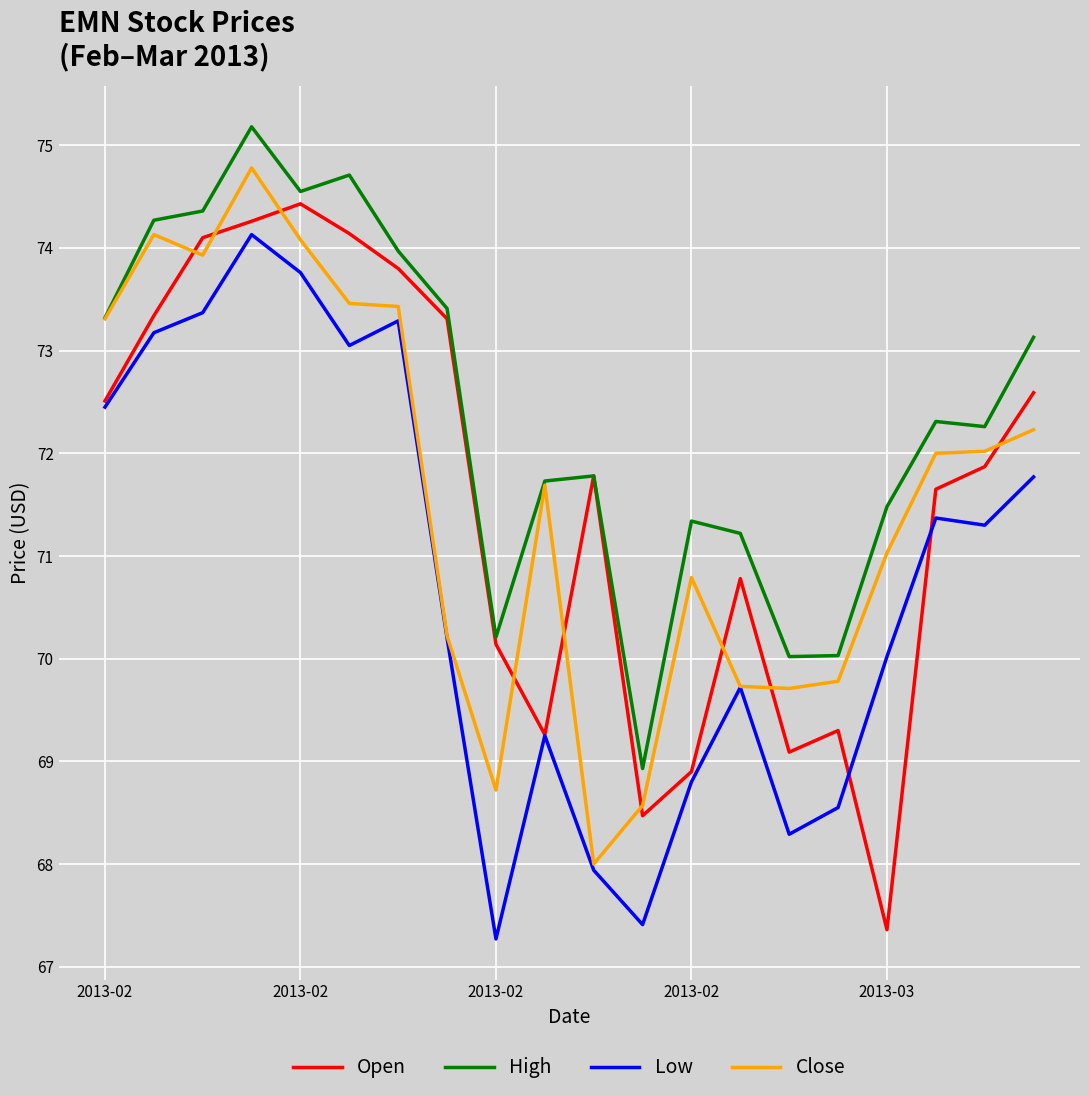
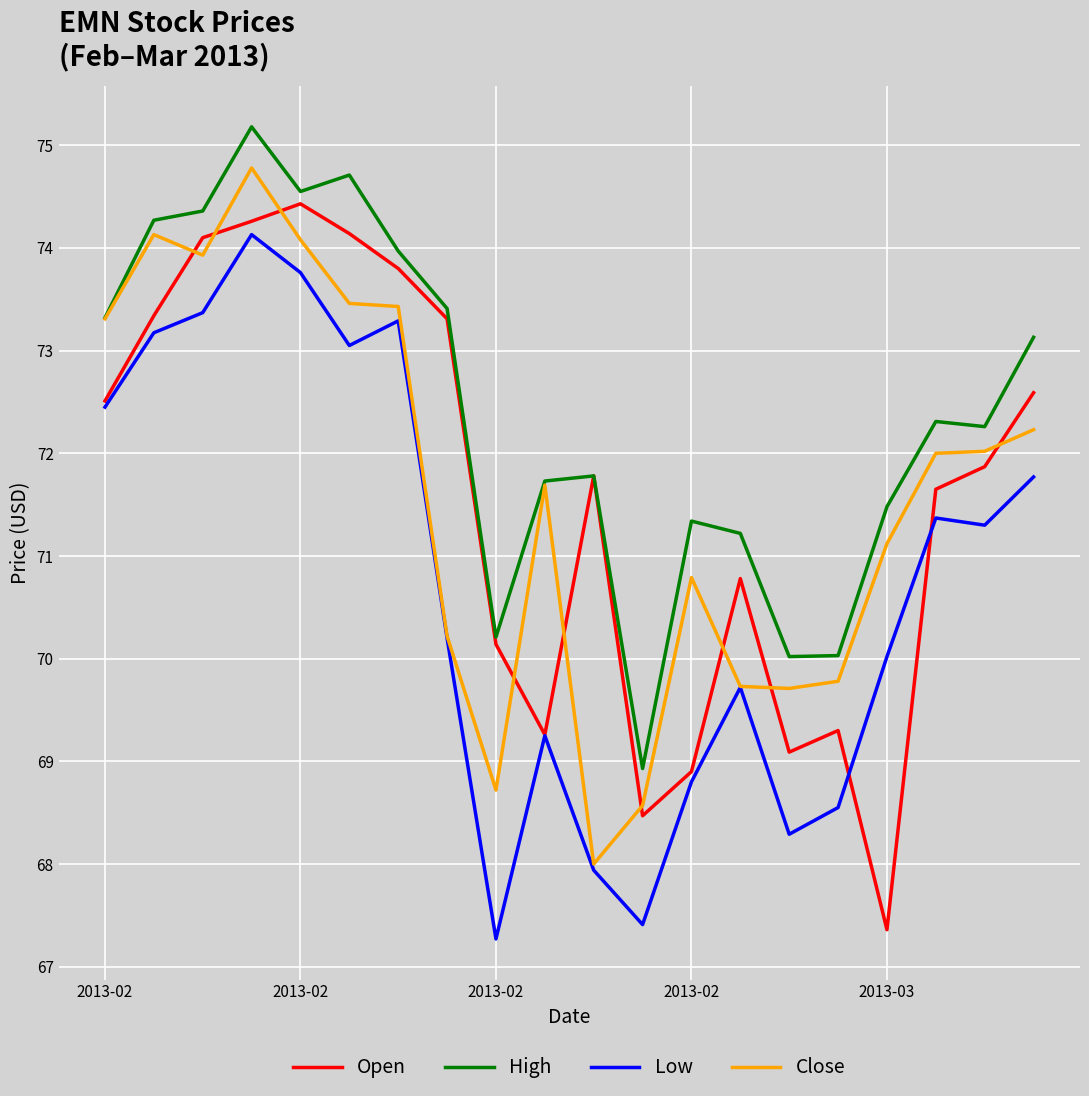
  {
    "Open": {
      "2013-03": 67.36
    },
    "High": {
      "2013-03": 71.48
    },
    "Low": {
      "2013-03": 70.02
    },
    "Close": {
-     "2013-03": 71.03
+     "2013-03": 71.12
    }
  }
